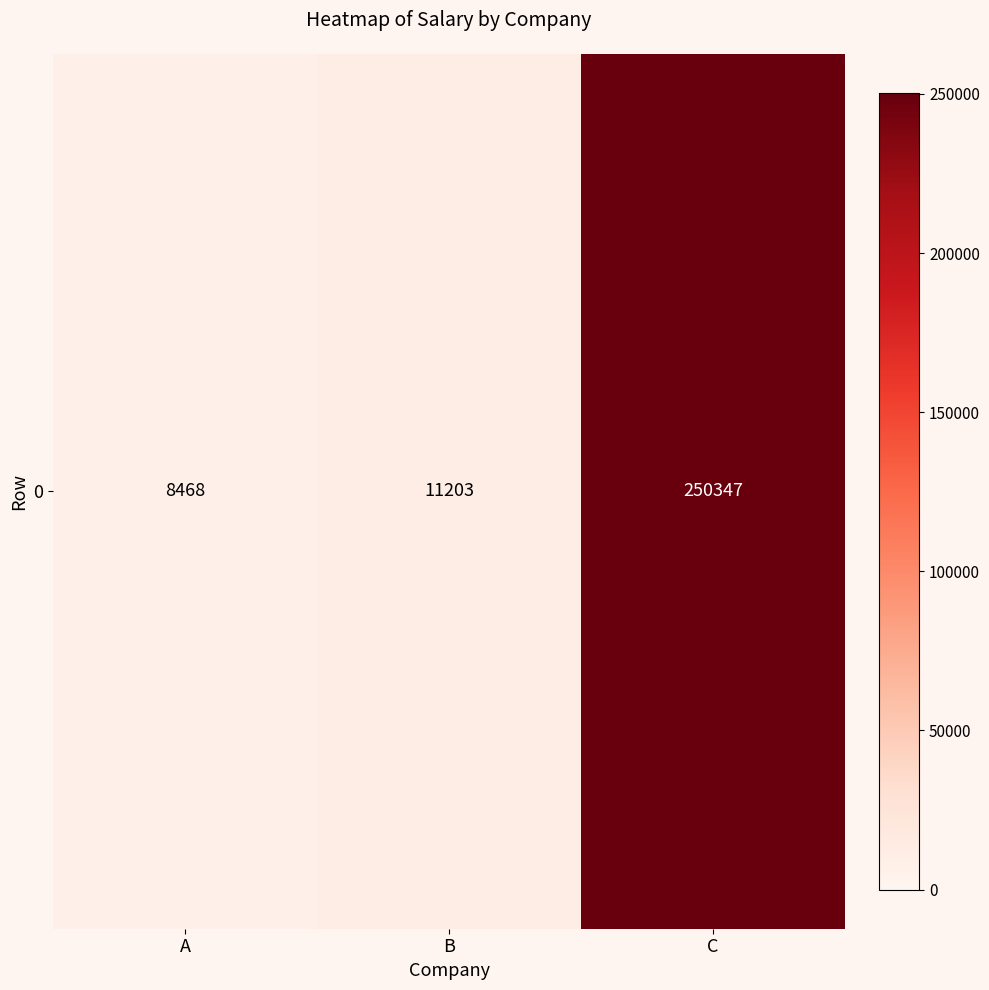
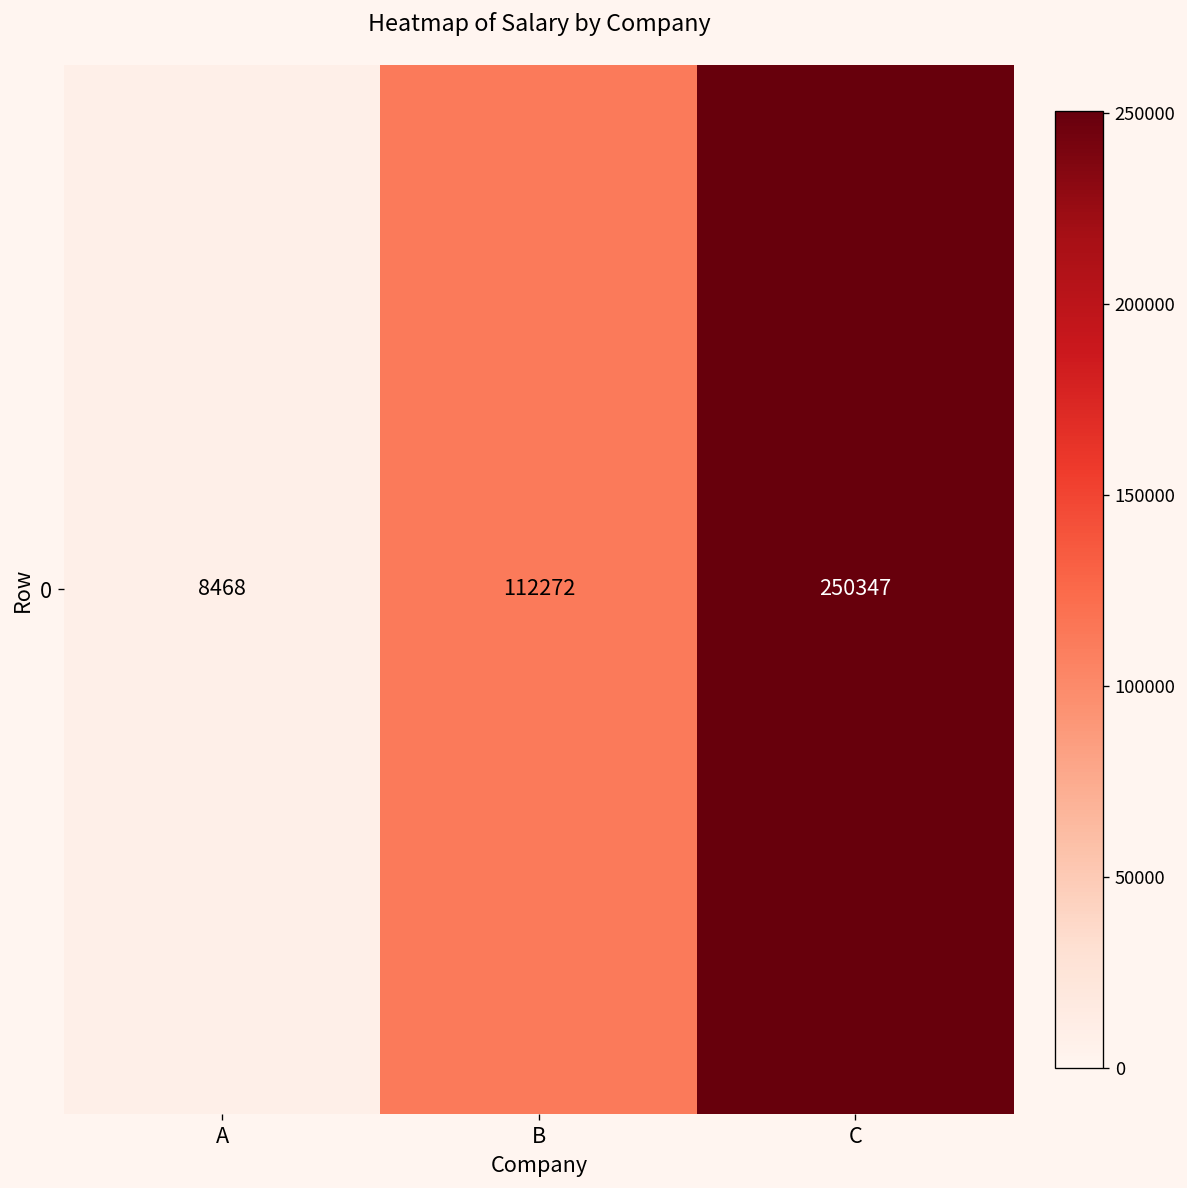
  {
    "0": {
      "A": 8468,
-     "B": 11203,
+     "B": 112272,
      "C": 250347
    }
  }
